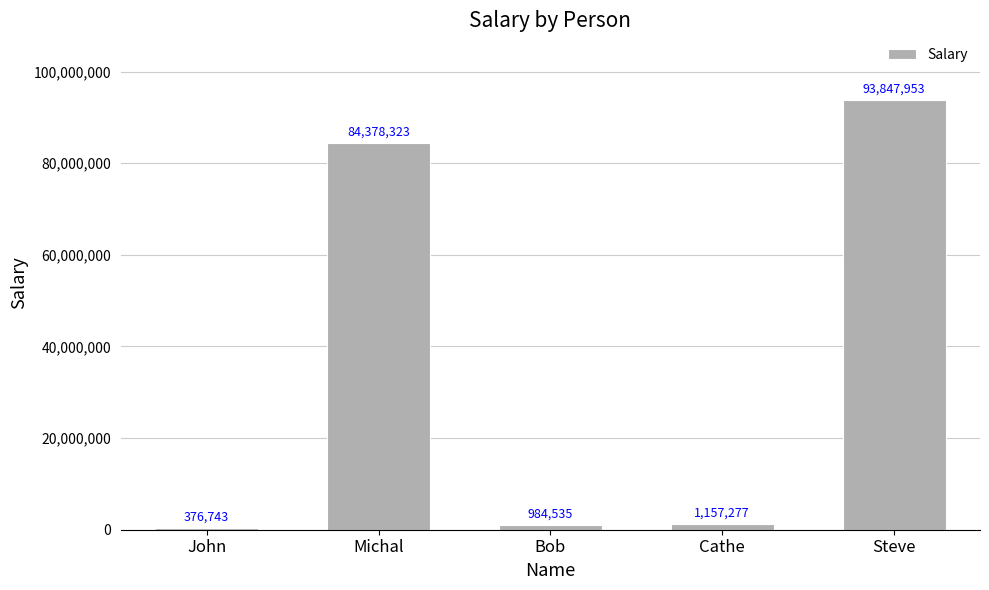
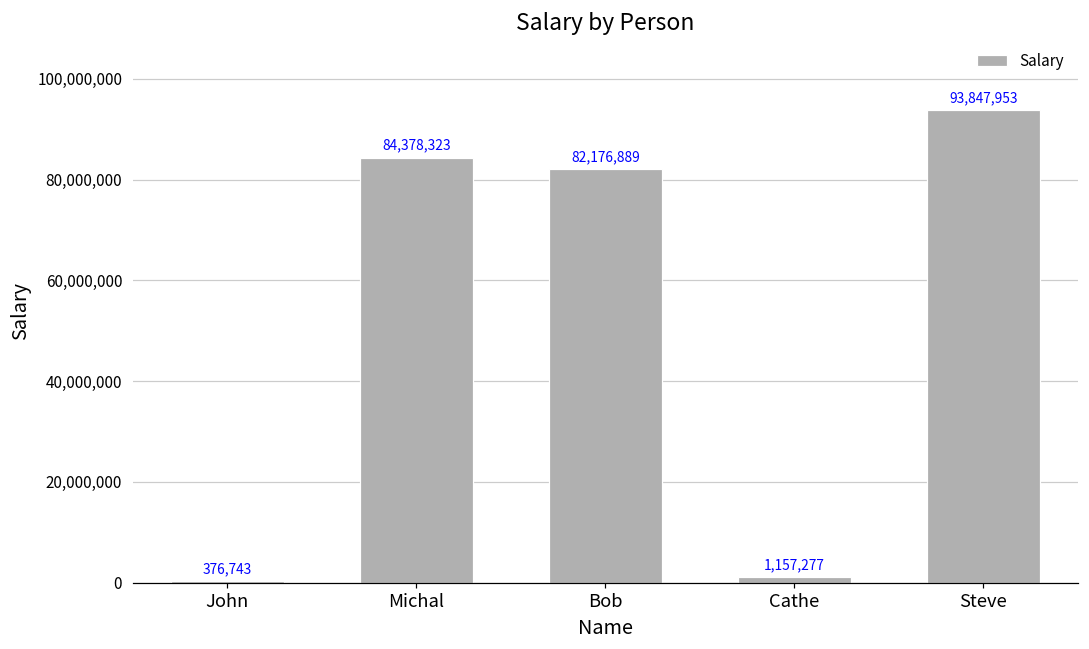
  {
    "John": "376,743",
    "Michal": "84,378,323",
-   "Bob": "984,535",
+   "Bob": "82,176,889",
    "Cathe": "1,157,277",
    "Steve": "93,847,953"
  }
